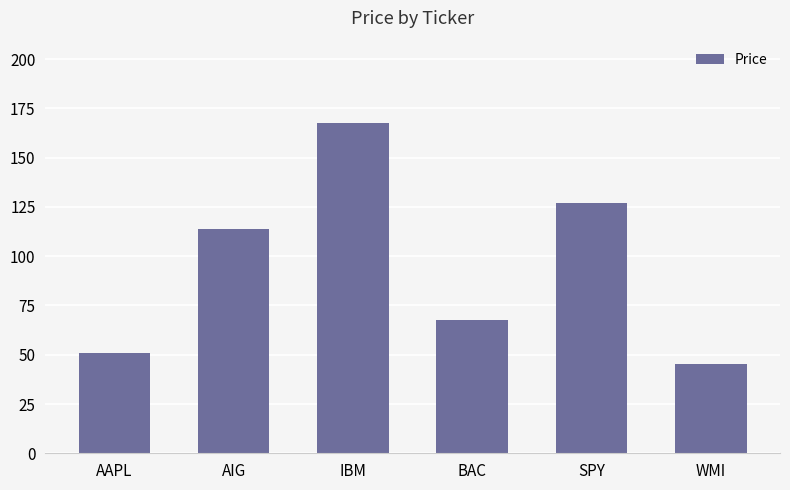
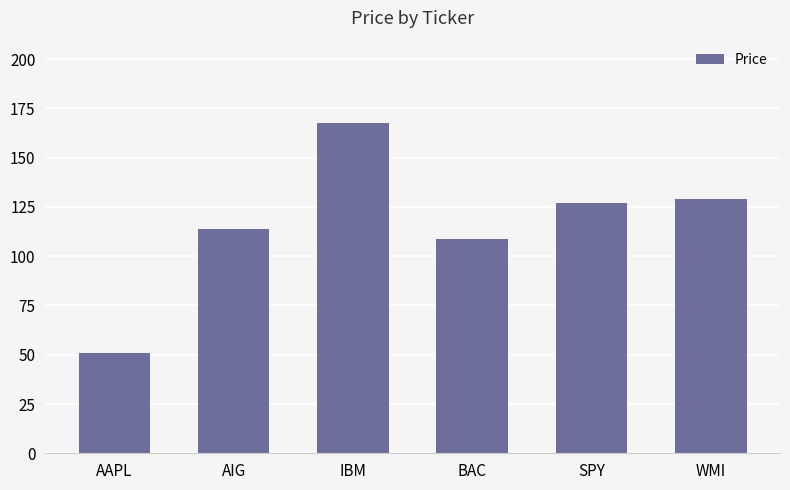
  {
    "AAPL": 51,
    "AIG": 114,
    "IBM": 168,
-   "BAC": 68,
+   "BAC": 109,
    "SPY": 127,
-   "WMI": 46
+   "WMI": 129
  }
